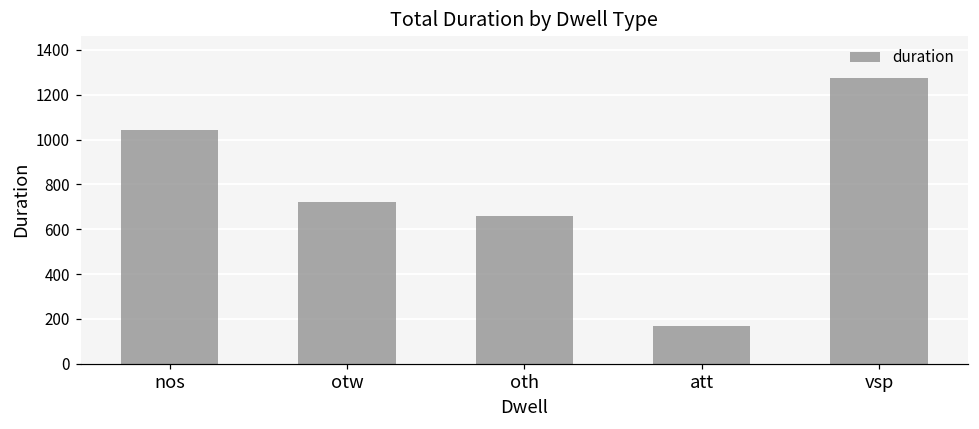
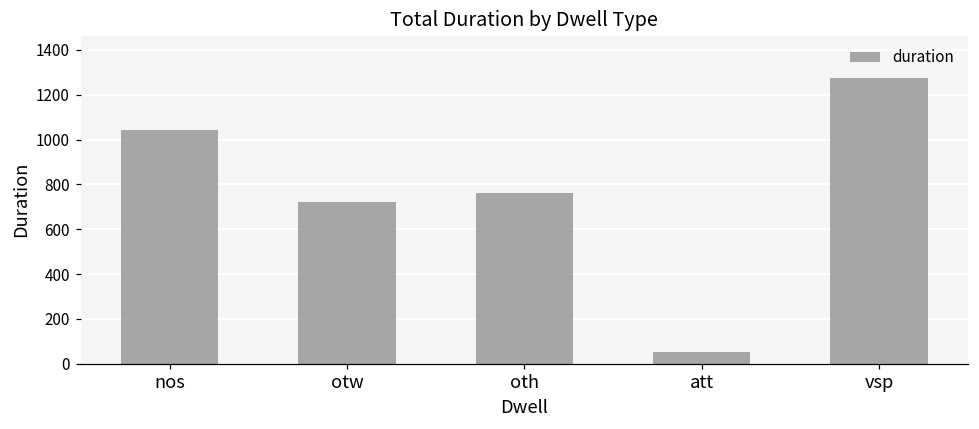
  {
    "nos": 1040,
    "otw": 720,
-   "oth": 660,
-   "att": 170,
+   "oth": 760,
+   "att": 50,
    "vsp": 1270
  }
